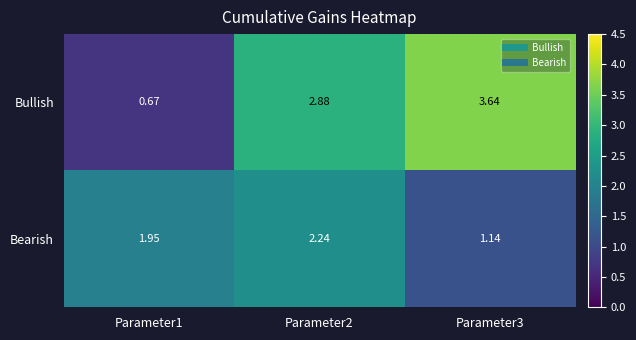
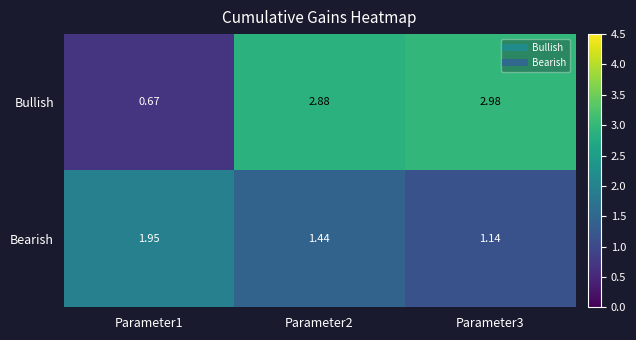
  {
    "Bullish": {
      "Parameter1": 0.67,
      "Parameter2": 2.88,
-     "Parameter3": 3.64
+     "Parameter3": 2.98
    },
    "Bearish": {
      "Parameter1": 1.95,
-     "Parameter2": 2.24,
+     "Parameter2": 1.44,
      "Parameter3": 1.14
    }
  }
